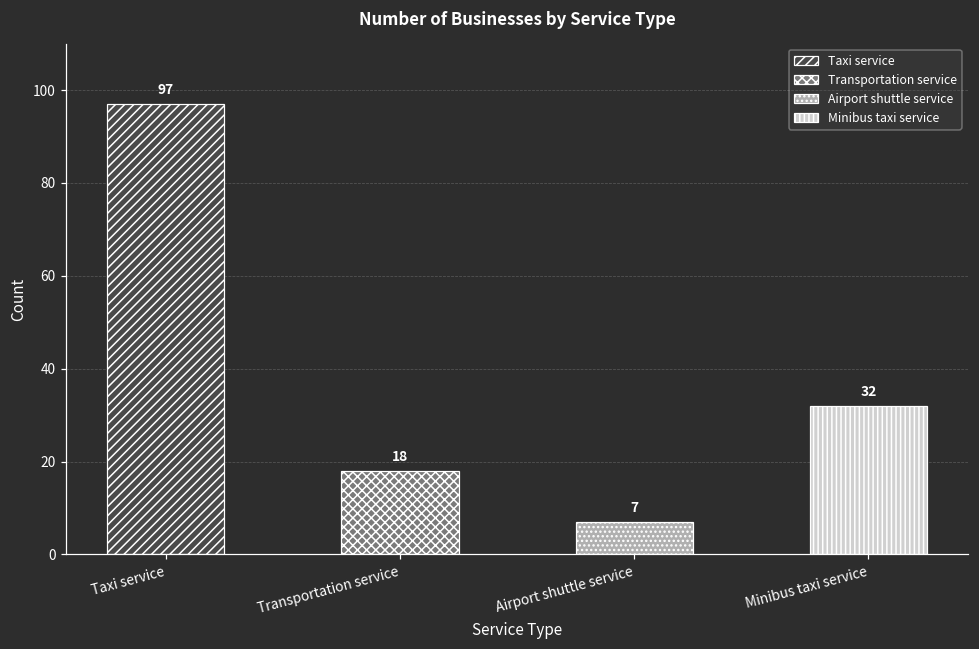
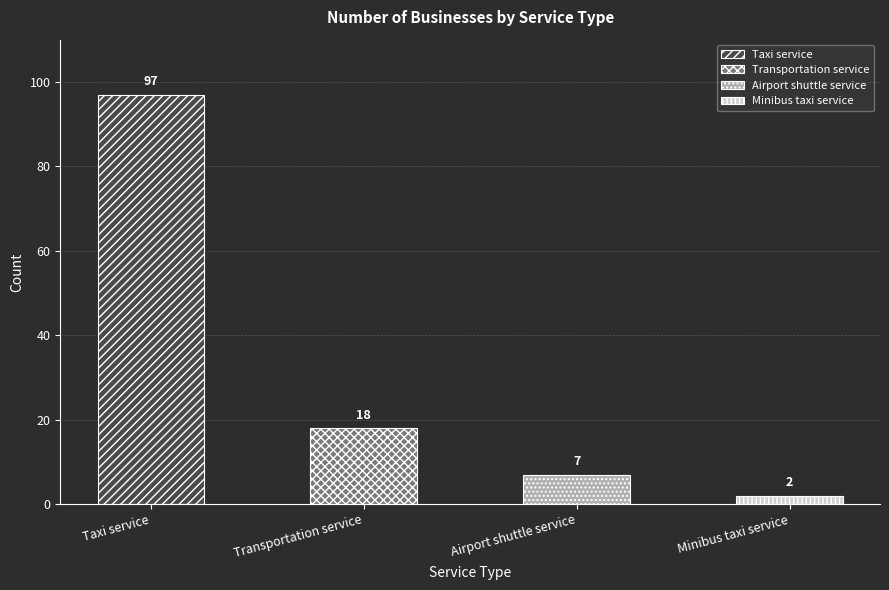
  {
    "Taxi service": 97,
    "Transportation service": 18,
    "Airport shuttle service": 7,
-   "Minibus taxi service": 32
+   "Minibus taxi service": 2
  }
